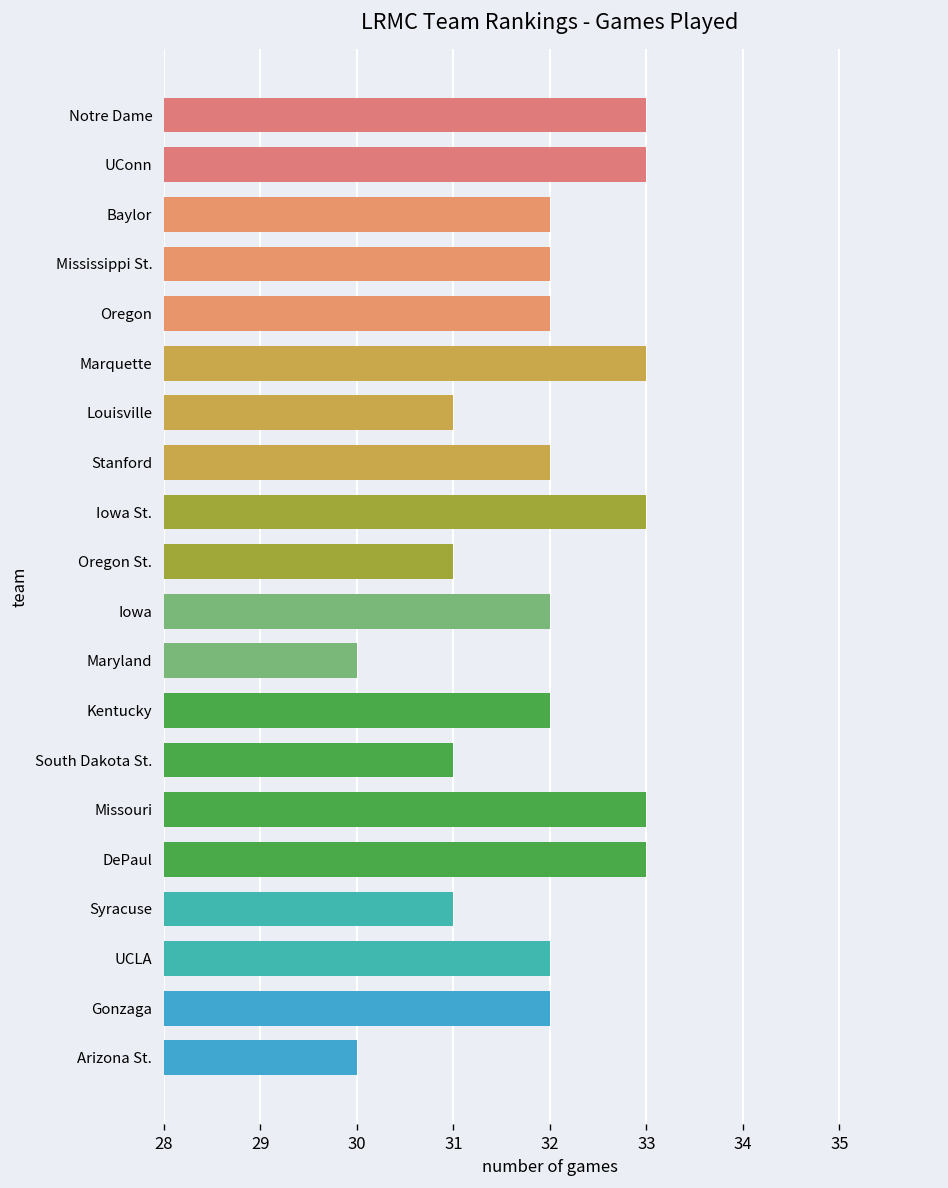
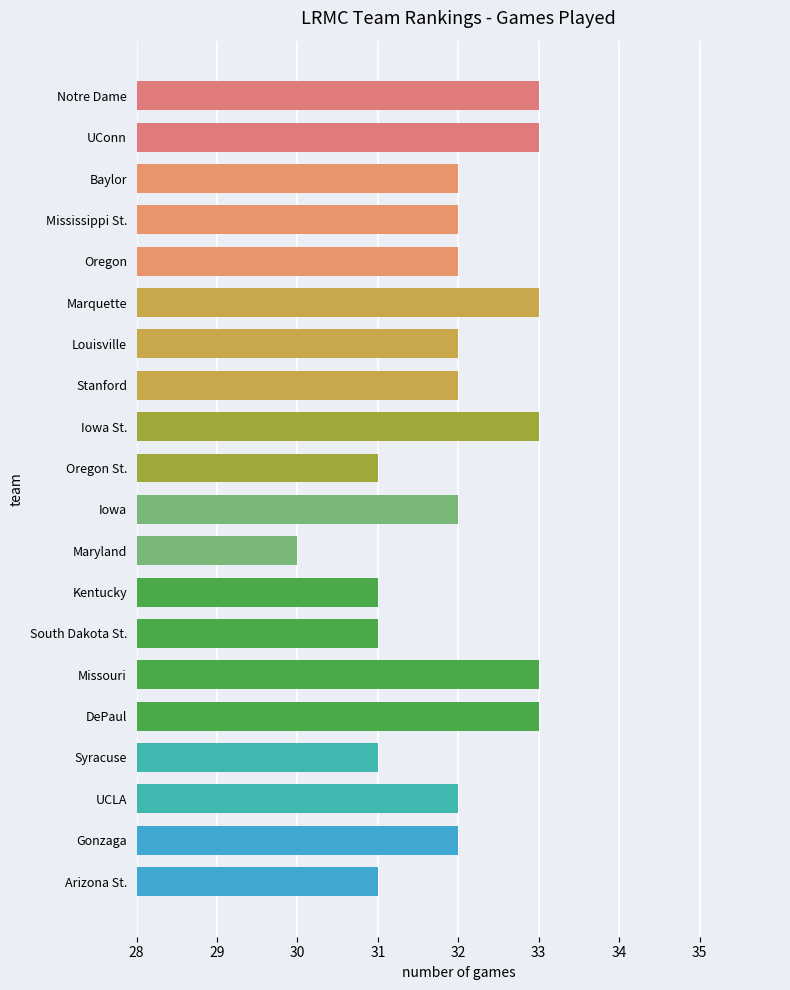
  {
    "Notre Dame": 33,
    "UConn": 33,
    "Baylor": 32,
    "Mississippi St.": 32,
    "Oregon": 32,
    "Marquette": 33,
-   "Louisville": 31,
+   "Louisville": 32,
    "Stanford": 32,
    "Iowa St.": 33,
    "Oregon St.": 31,
    "Iowa": 32,
    "Maryland": 30,
-   "Kentucky": 32,
+   "Kentucky": 31,
    "South Dakota St.": 31,
    "Missouri": 33,
    "DePaul": 33,
    "Syracuse": 31,
    "UCLA": 32,
    "Gonzaga": 32,
-   "Arizona St.": 30
+   "Arizona St.": 31
  }
